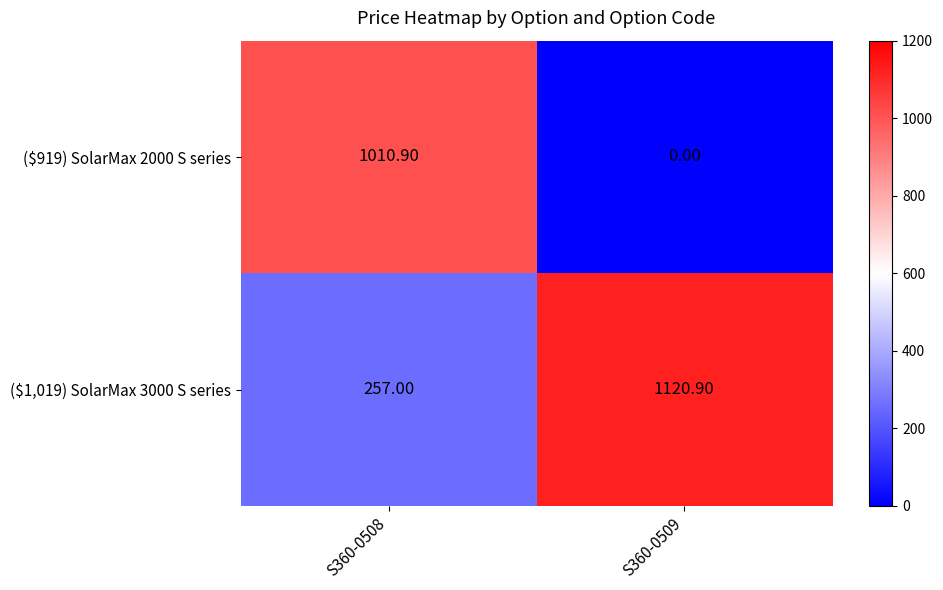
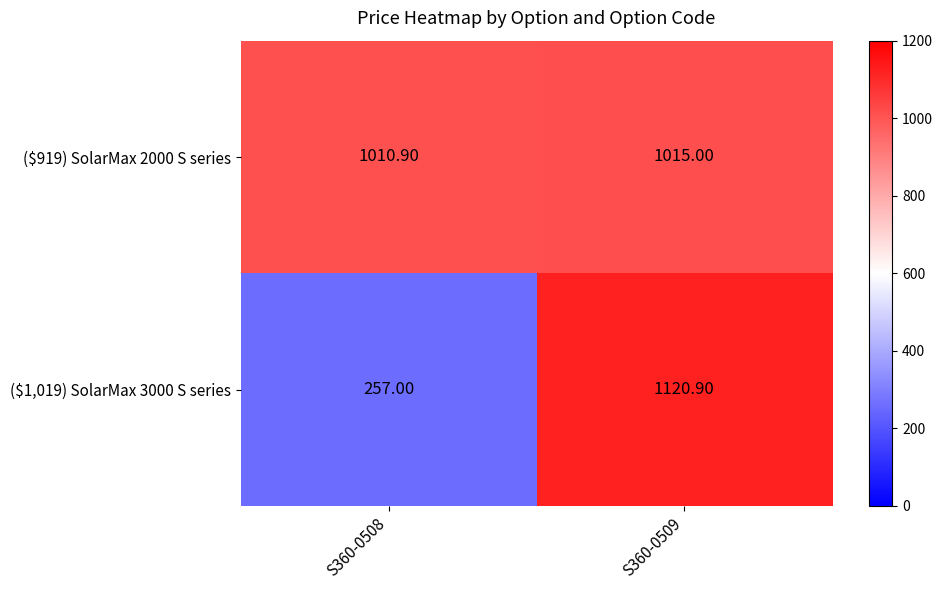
  {
    "($919) SolarMax 2000 S series": {
      "S360-0508": 1010.90,
-     "S360-0509": 0.00
+     "S360-0509": 1015.00
    },
    "($1,019) SolarMax 3000 S series": {
      "S360-0508": 257.00,
      "S360-0509": 1120.90
    }
  }
